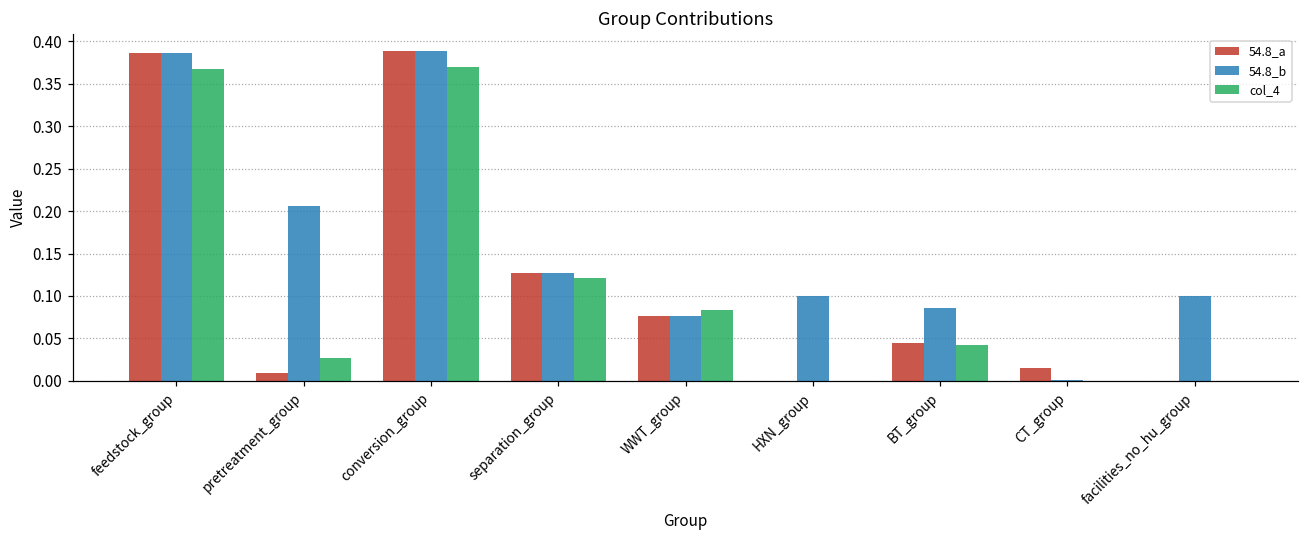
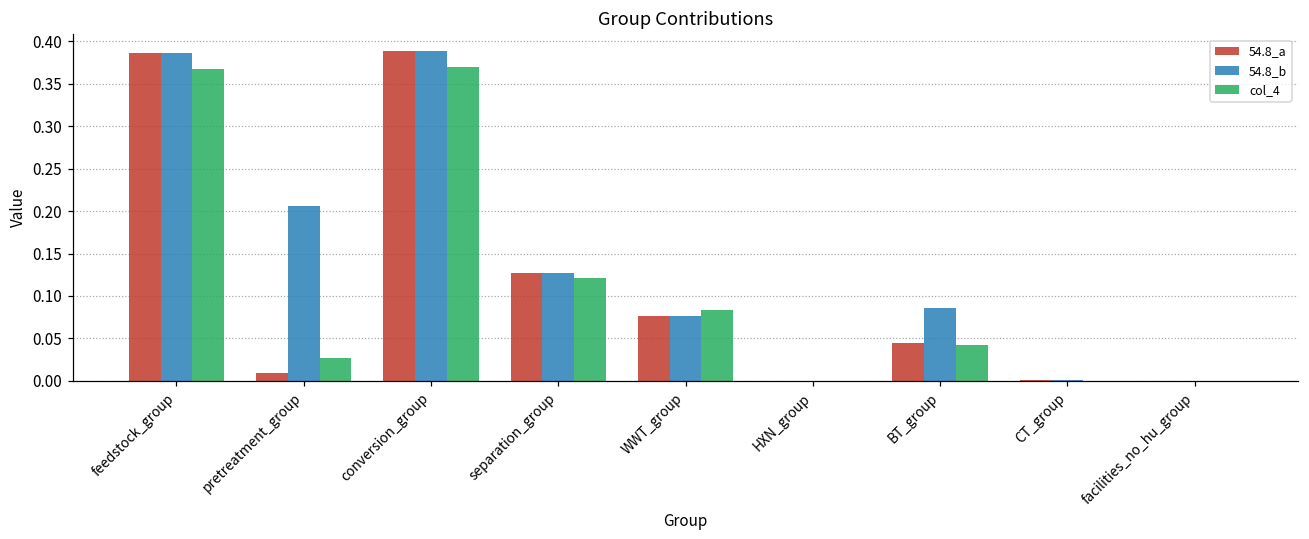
  {
    "54.8_a": {
      "feedstock_group": 0.39,
      "pretreatment_group": 0.01,
      "conversion_group": 0.39,
      "separation_group": 0.13,
      "WWT_group": 0.08,
      "HXN_group": 0.00,
      "BT_group": 0.04,
-     "CT_group": 0.02,
+     "CT_group": 0.00,
      "facilities_no_hu_group": 0.00
    },
    "54.8_b": {
      "feedstock_group": 0.39,
      "pretreatment_group": 0.21,
      "conversion_group": 0.39,
      "separation_group": 0.13,
      "WWT_group": 0.08,
-     "HXN_group": 0.1,
+     "HXN_group": 0.0,
      "BT_group": 0.09,
-     "facilities_no_hu_group": 0.1
+     "facilities_no_hu_group": 0.0
    },
    "col_4": {
      "feedstock_group": 0.37,
      "pretreatment_group": 0.03,
      "conversion_group": 0.37,
      "separation_group": 0.12,
      "WWT_group": 0.08,
      "HXN_group": 0.00,
      "BT_group": 0.04,
      "facilities_no_hu_group": 0.00
    }
  }
